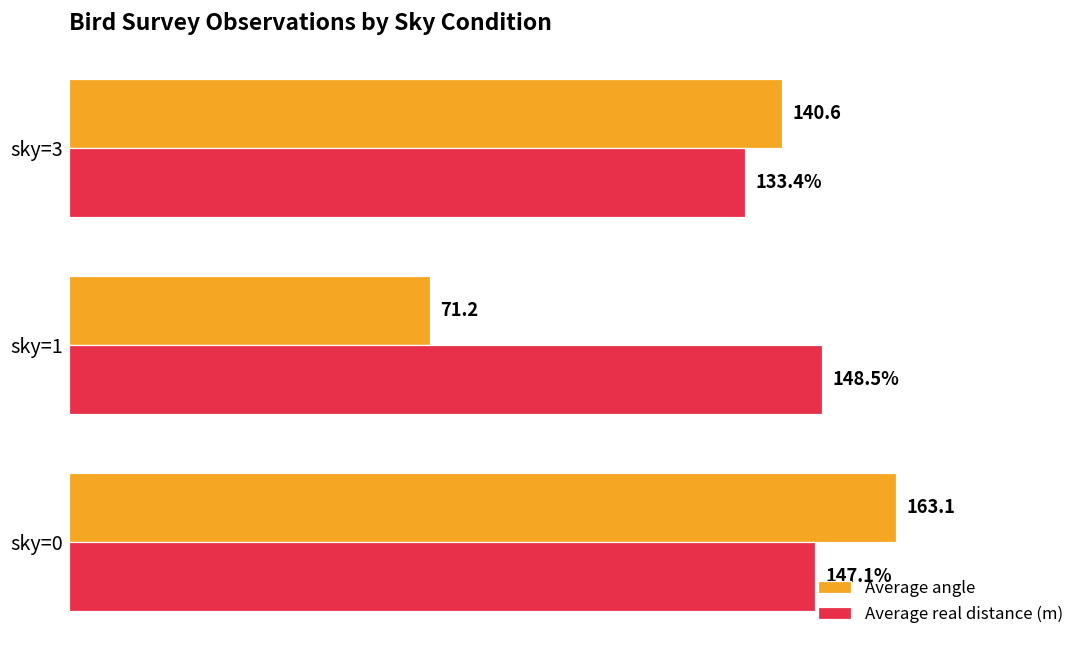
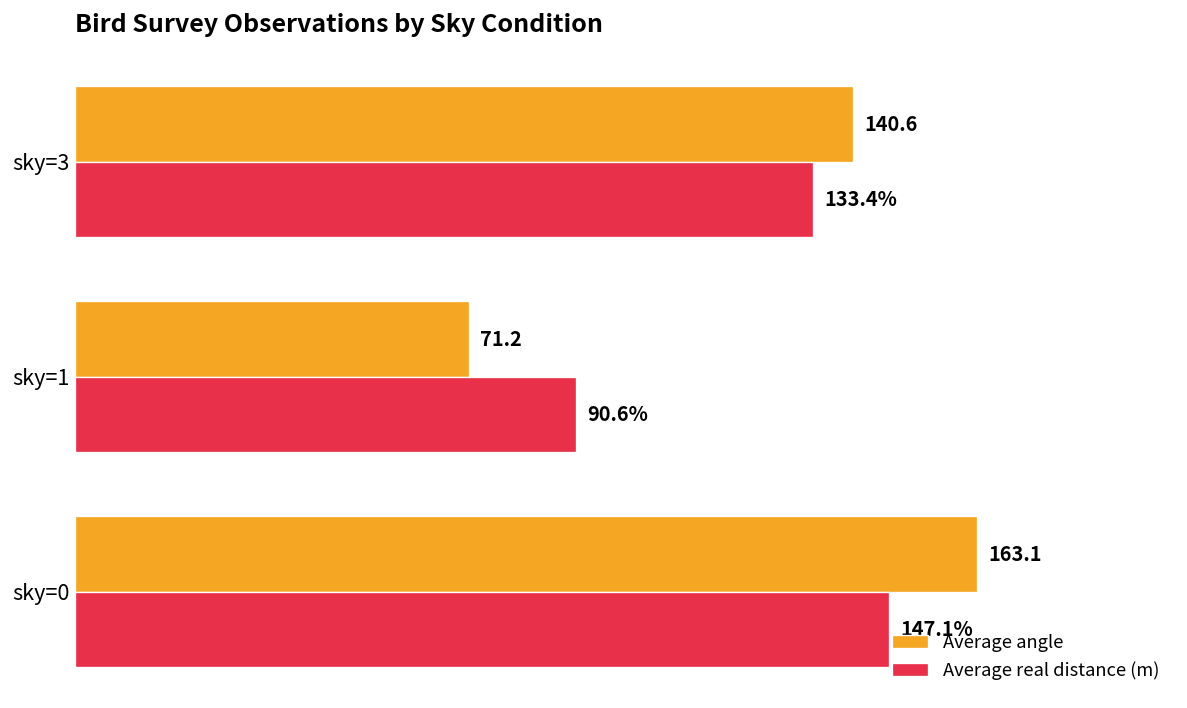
  {
    "Average angle": {
      "sky=3": "140.6",
      "sky=1": "71.2",
      "sky=0": "163.1"
    },
    "Average real distance (m)": {
      "sky=3": "133.4%",
-     "sky=1": "148.5%",
+     "sky=1": "90.6%",
      "sky=0": "147.1%"
    }
  }
